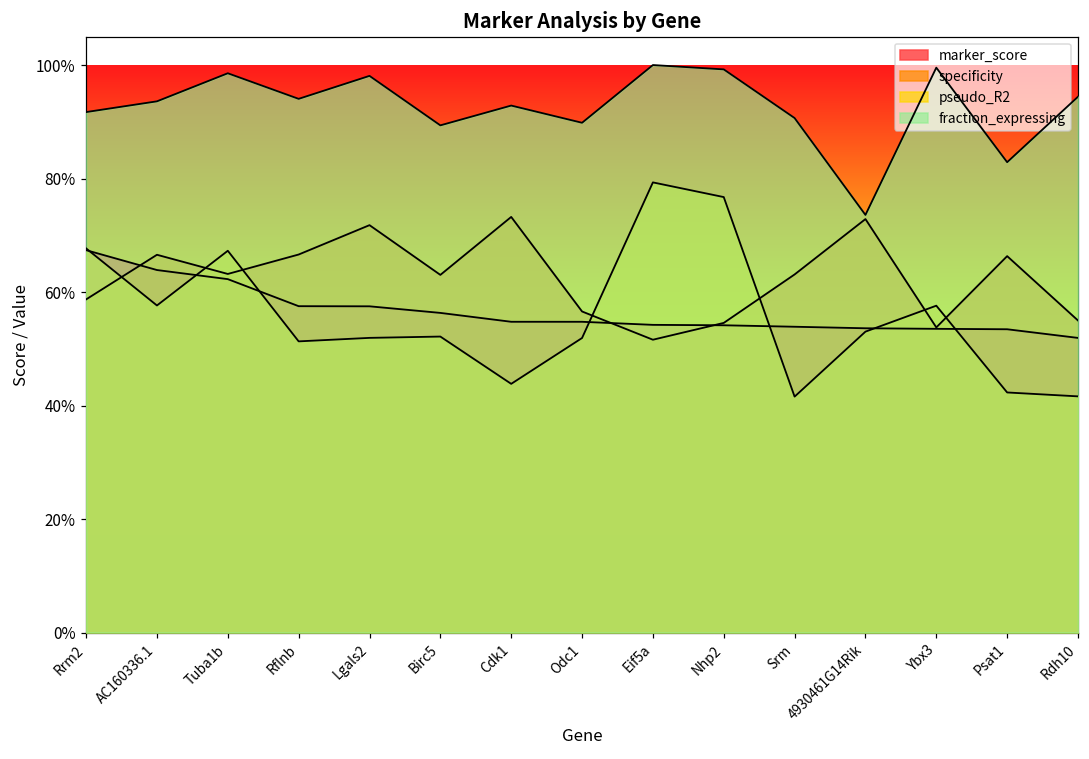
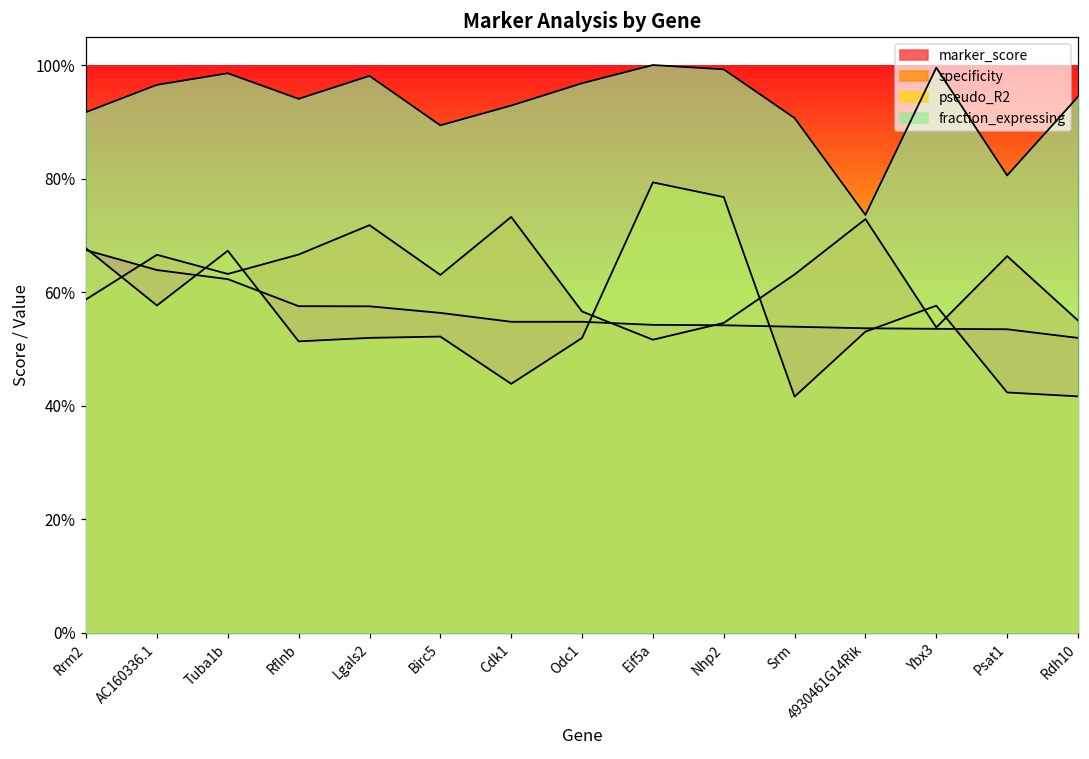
  {
    "marker_score": {
      "AC160336.1": "64%",
      "Tuba1b": "62%",
      "Rflnb": "58%",
      "Lgals2": "57%",
      "Birc5": "56%",
      "Cdk1": "55%",
      "Odc1": "55%",
      "Eif5a": "54%",
      "Srm": "54%",
      "4930461G14Rik": "54%",
      "Psat1": "53%",
      "Rdh10": "52%"
    },
    "specificity": {
      "Rrm2": "59%",
      "AC160336.1": "67%",
      "Tuba1b": "63%",
      "Rflnb": "67%",
      "Lgals2": "72%",
      "Birc5": "63%",
      "Cdk1": "73%",
      "Odc1": "57%",
      "Eif5a": "52%",
      "Srm": "63%",
      "4930461G14Rik": "73%",
      "Psat1": "66%",
      "Rdh10": "55%"
    },
    "pseudo_R2": {
      "AC160336.1": "58%",
      "Tuba1b": "67%",
      "Rflnb": "51%",
      "Lgals2": "52%",
      "Birc5": "52%",
      "Cdk1": "44%",
      "Odc1": "52%",
      "Eif5a": "79%",
      "Nhp2": "77%",
      "Srm": "42%",
      "4930461G14Rik": "53%",
      "Ybx3": "58%",
      "Psat1": "42%",
      "Rdh10": "42%"
    },
    "fraction_expressing": {
      "Rrm2": "92%",
-     "AC160336.1": "94%",
+     "AC160336.1": "97%",
      "Tuba1b": "99%",
      "Rflnb": "94%",
      "Lgals2": "98%",
      "Birc5": "89%",
      "Cdk1": "93%",
-     "Odc1": "90%",
+     "Odc1": "97%",
      "Eif5a": "100%",
      "Nhp2": "99%",
      "Srm": "91%",
      "4930461G14Rik": "74%",
-     "Psat1": "83%",
+     "Psat1": "81%",
      "Rdh10": "94%"
    }
  }
